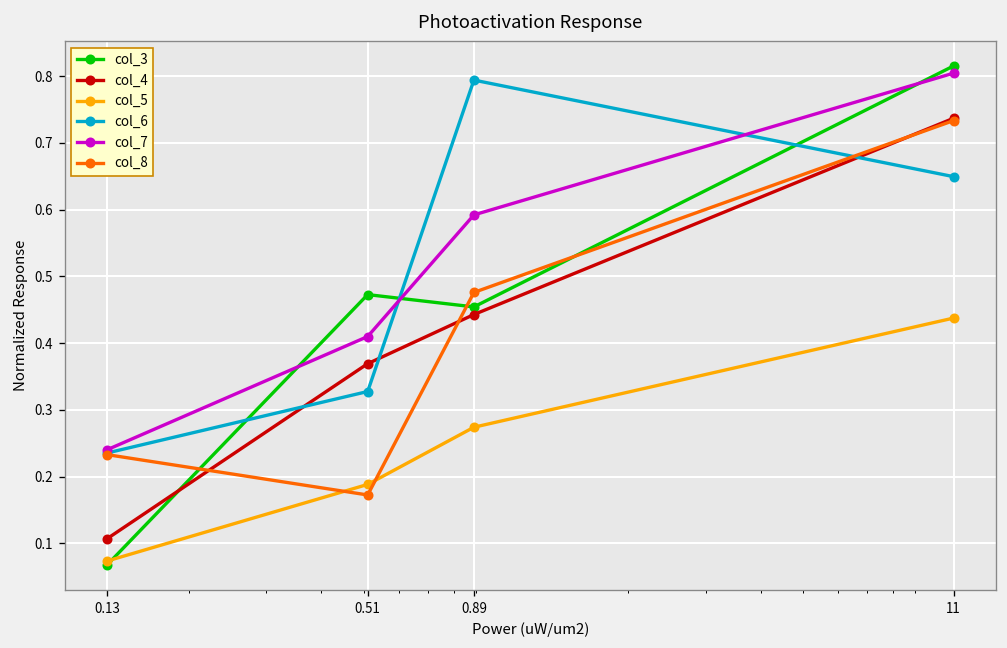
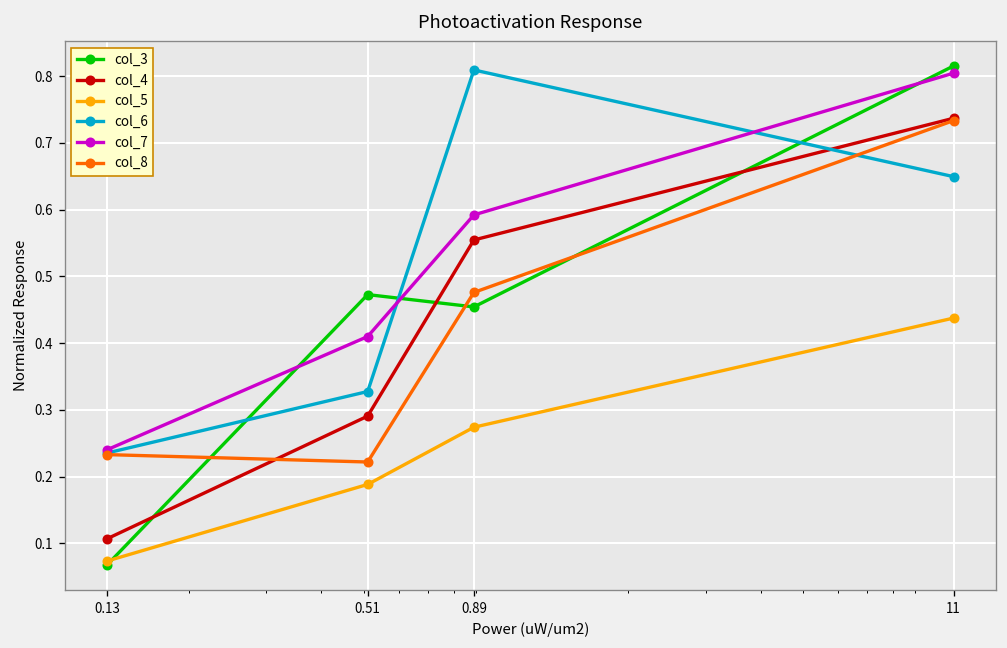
  {
    "col_3": {
      "0.13": 0.07,
      "0.51": 0.47,
      "0.89": 0.45,
      "11": 0.82
    },
    "col_4": {
      "0.13": 0.11,
-     "0.51": 0.37,
-     "0.89": 0.44
+     "0.51": 0.29,
+     "0.89": 0.55
    },
    "col_5": {
      "0.13": 0.07,
      "0.51": 0.19,
      "0.89": 0.27,
      "11": 0.44
    },
    "col_6": {
      "0.51": 0.33,
-     "0.89": 0.79,
+     "0.89": 0.81,
      "11": 0.65
    },
    "col_7": {
      "0.13": 0.24,
      "0.51": 0.41,
      "0.89": 0.59,
      "11": 0.80
    },
    "col_8": {
-     "0.51": 0.17,
+     "0.51": 0.22,
      "0.89": 0.48
    }
  }
